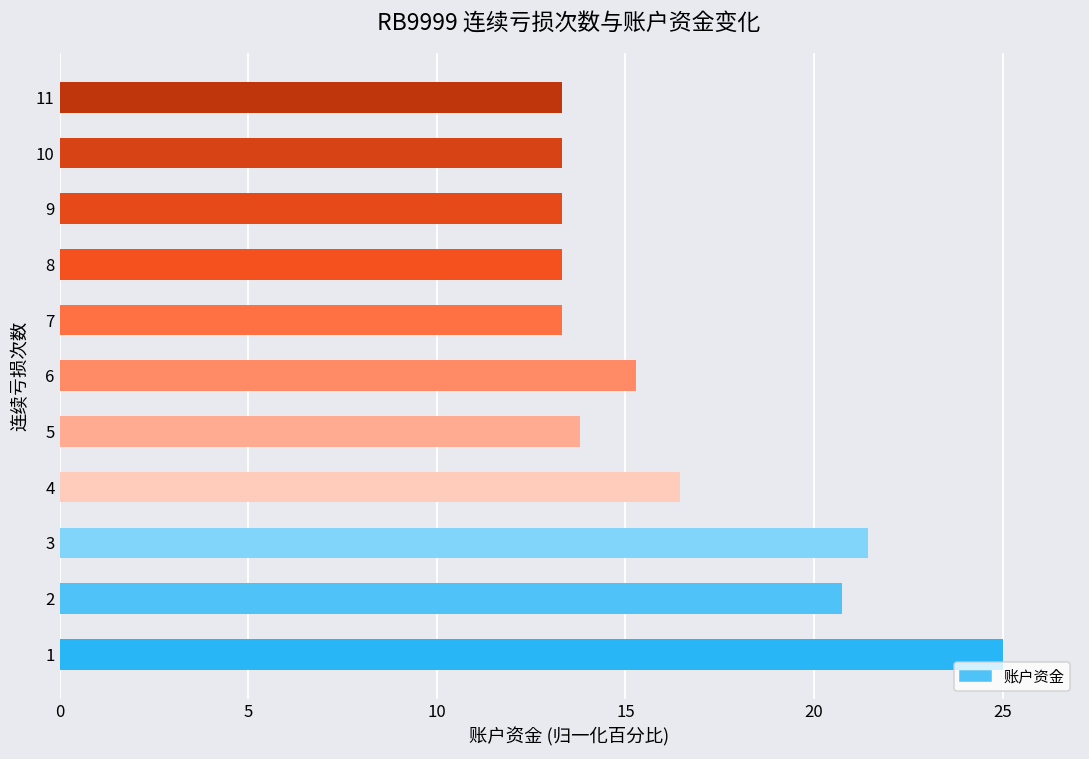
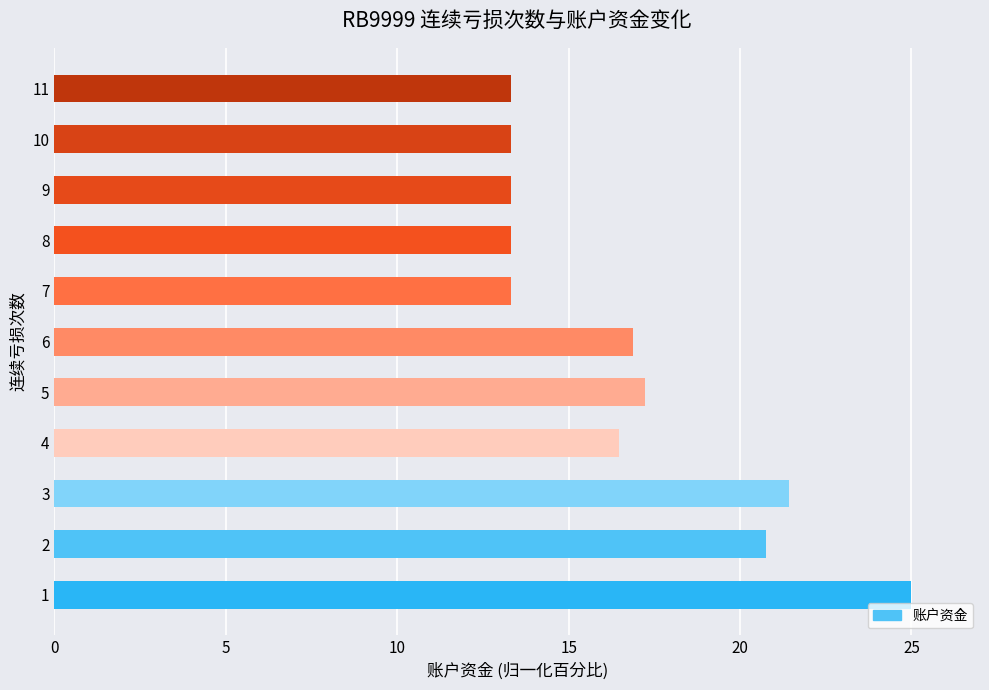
  {
    "11": 13.3,
    "10": 13.3,
    "9": 13.3,
    "8": 13.3,
    "7": 13.3,
-   "6": 15.3,
-   "5": 13.8,
+   "6": 16.9,
+   "5": 17.2,
    "4": 16.5,
    "3": 21.4,
    "2": 20.7,
    "1": 25.0
  }
